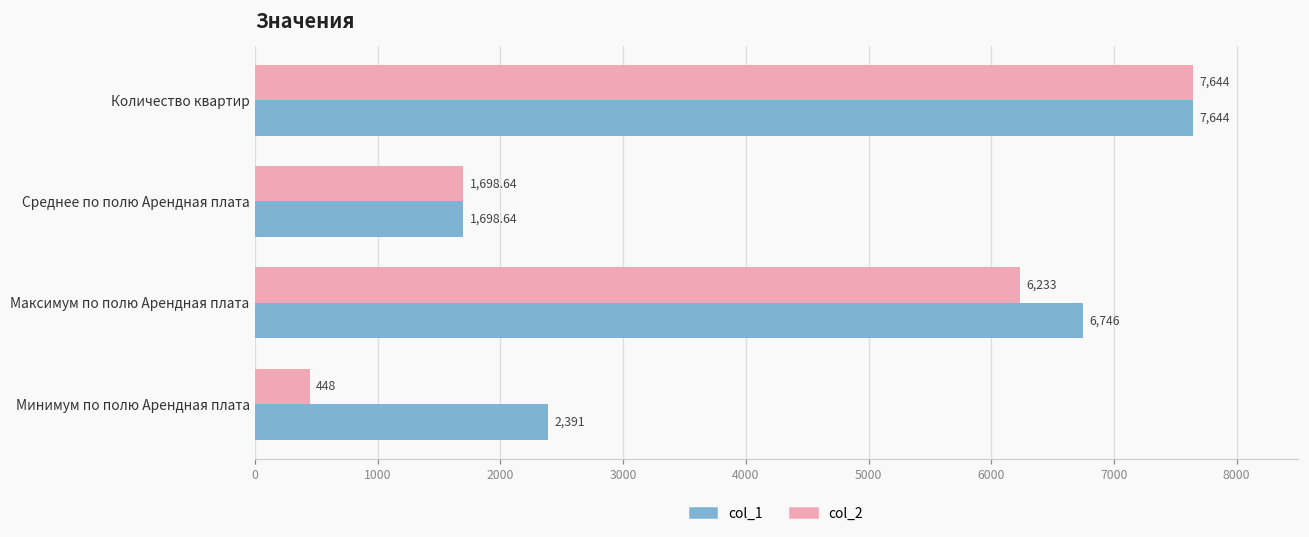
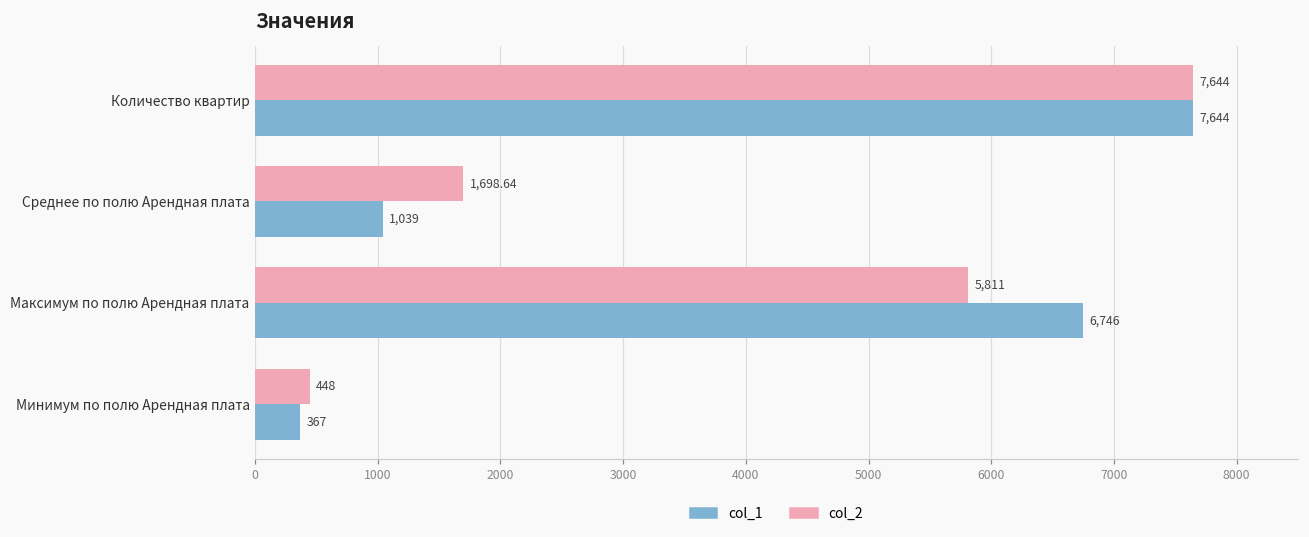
  {
    "col_1": {
      "Количество квартир": "7,644",
-     "Среднее по полю Арендная плата": "1,698.64",
+     "Среднее по полю Арендная плата": "1,039",
      "Максимум по полю Арендная плата": "6,746",
-     "Минимум по полю Арендная плата": "2,391"
+     "Минимум по полю Арендная плата": "367"
    },
    "col_2": {
      "Количество квартир": "7,644",
      "Среднее по полю Арендная плата": "1,698.64",
-     "Максимум по полю Арендная плата": "6,233",
+     "Максимум по полю Арендная плата": "5,811",
      "Минимум по полю Арендная плата": "448"
    }
  }
